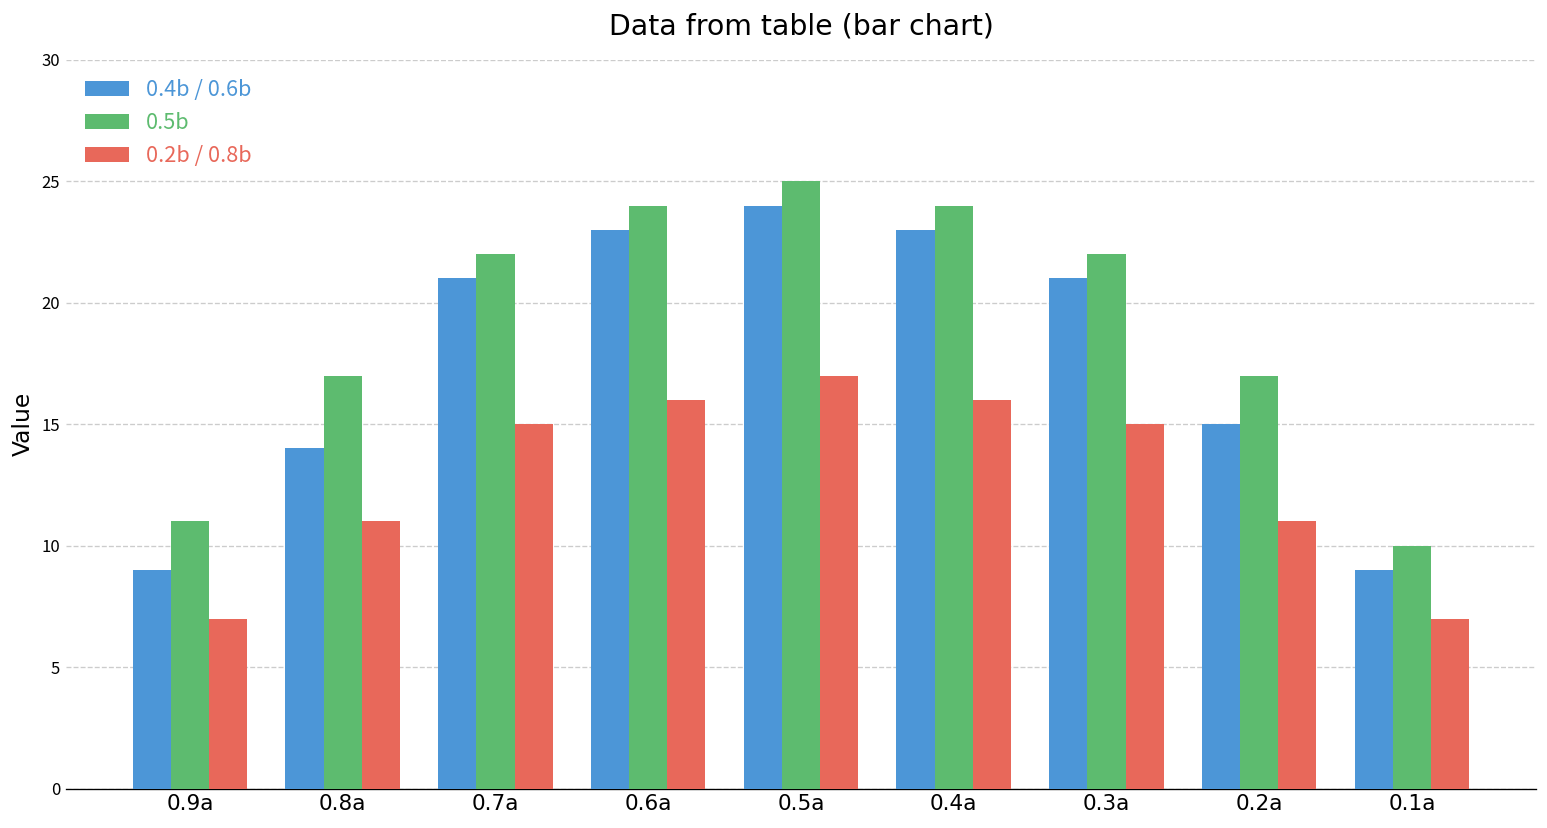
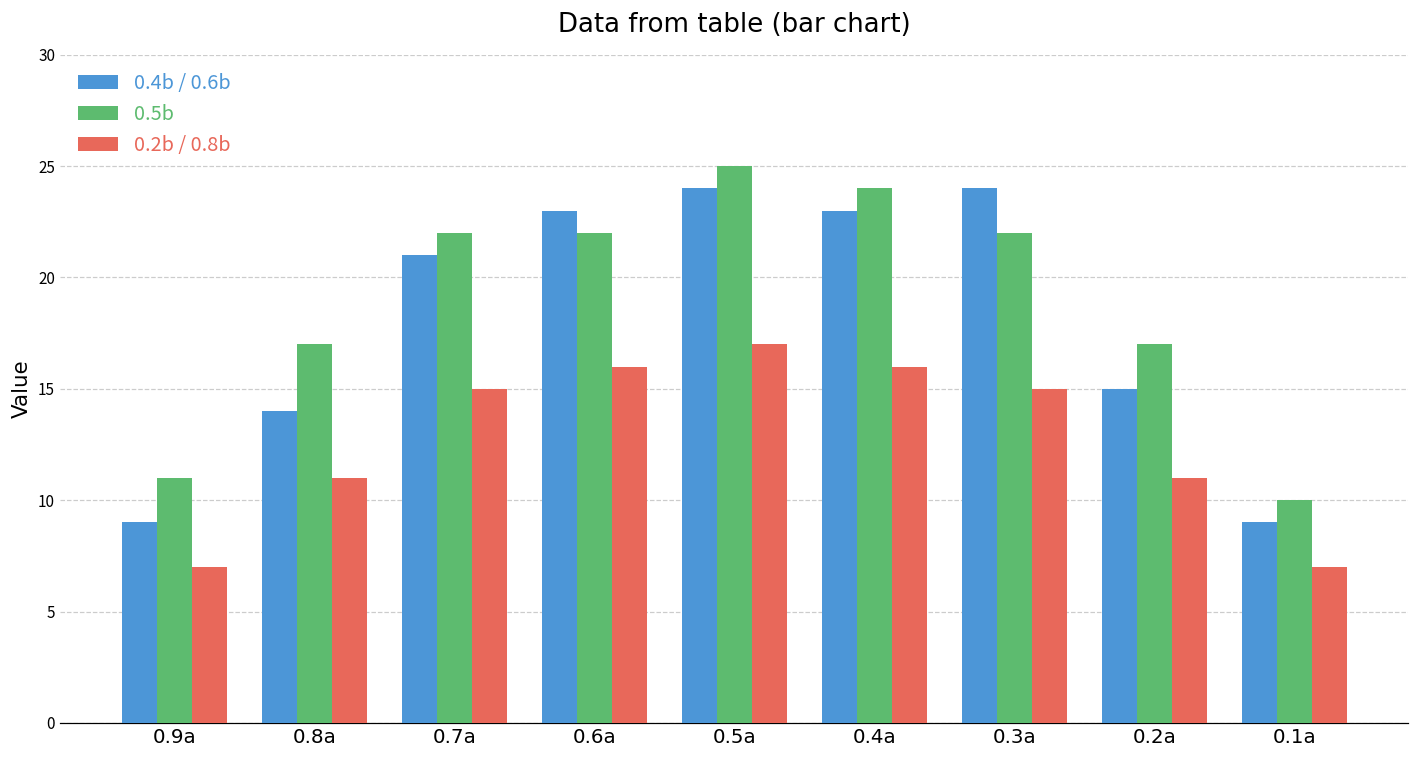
  {
    "0.4b / 0.6b": {
      "0.9a": 9,
      "0.8a": 14,
      "0.7a": 21,
      "0.6a": 23,
      "0.5a": 24,
      "0.4a": 23,
-     "0.3a": 21,
+     "0.3a": 24,
      "0.2a": 15,
      "0.1a": 9
    },
    "0.5b": {
      "0.9a": 11,
      "0.8a": 17,
      "0.7a": 22,
-     "0.6a": 24,
+     "0.6a": 22,
      "0.5a": 25,
      "0.4a": 24,
      "0.3a": 22,
      "0.2a": 17,
      "0.1a": 10
    },
    "0.2b / 0.8b": {
      "0.9a": 7,
      "0.8a": 11,
      "0.7a": 15,
      "0.6a": 16,
      "0.5a": 17,
      "0.4a": 16,
      "0.3a": 15,
      "0.2a": 11,
      "0.1a": 7
    }
  }
